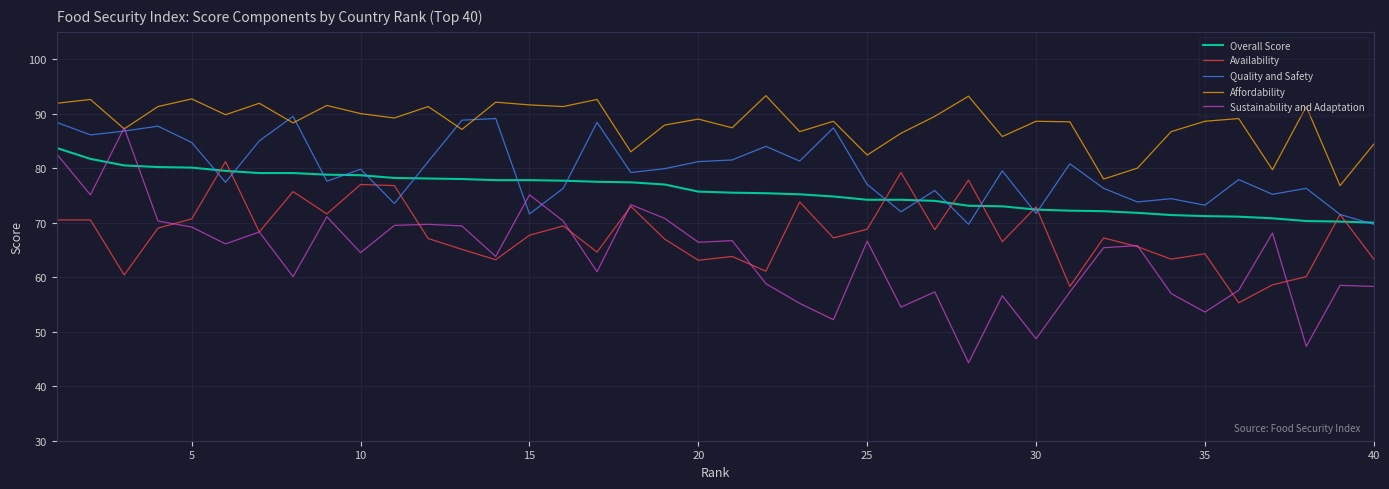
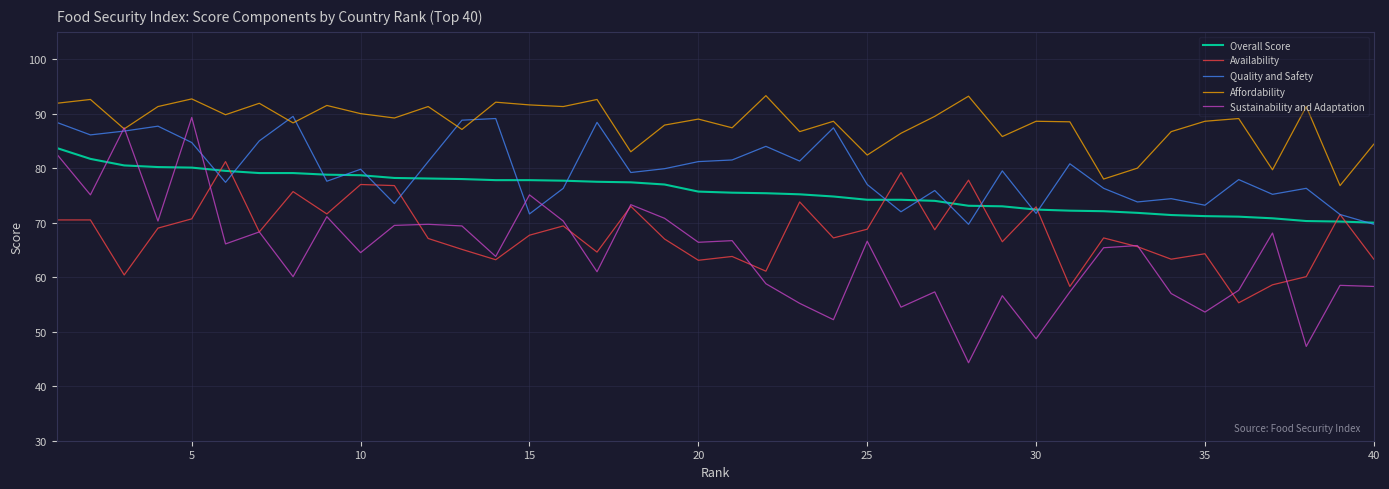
  {
    "Overall Score": {
      "5": 80,
      "10": 79,
      "15": 78,
      "20": 76,
      "25": 74,
      "30": 72,
      "35": 71
    },
    "Availability": {
      "5": 71,
      "10": 77,
      "15": 68,
      "20": 63,
      "25": 69,
      "30": 73,
      "35": 64,
      "40": 63
    },
    "Quality and Safety": {
      "5": 85,
      "10": 80,
      "15": 72,
      "20": 81,
      "25": 77,
      "30": 72,
      "35": 73
    },
    "Affordability": {
      "5": 93,
      "10": 90,
      "15": 92,
      "20": 89,
      "25": 82,
      "30": 89,
      "35": 89,
      "40": 84
    },
    "Sustainability and Adaptation": {
-     "5": 69,
+     "5": 89,
      "10": 65,
      "15": 75,
      "20": 66,
      "25": 67,
      "30": 49,
      "35": 54,
      "40": 58
    }
  }
